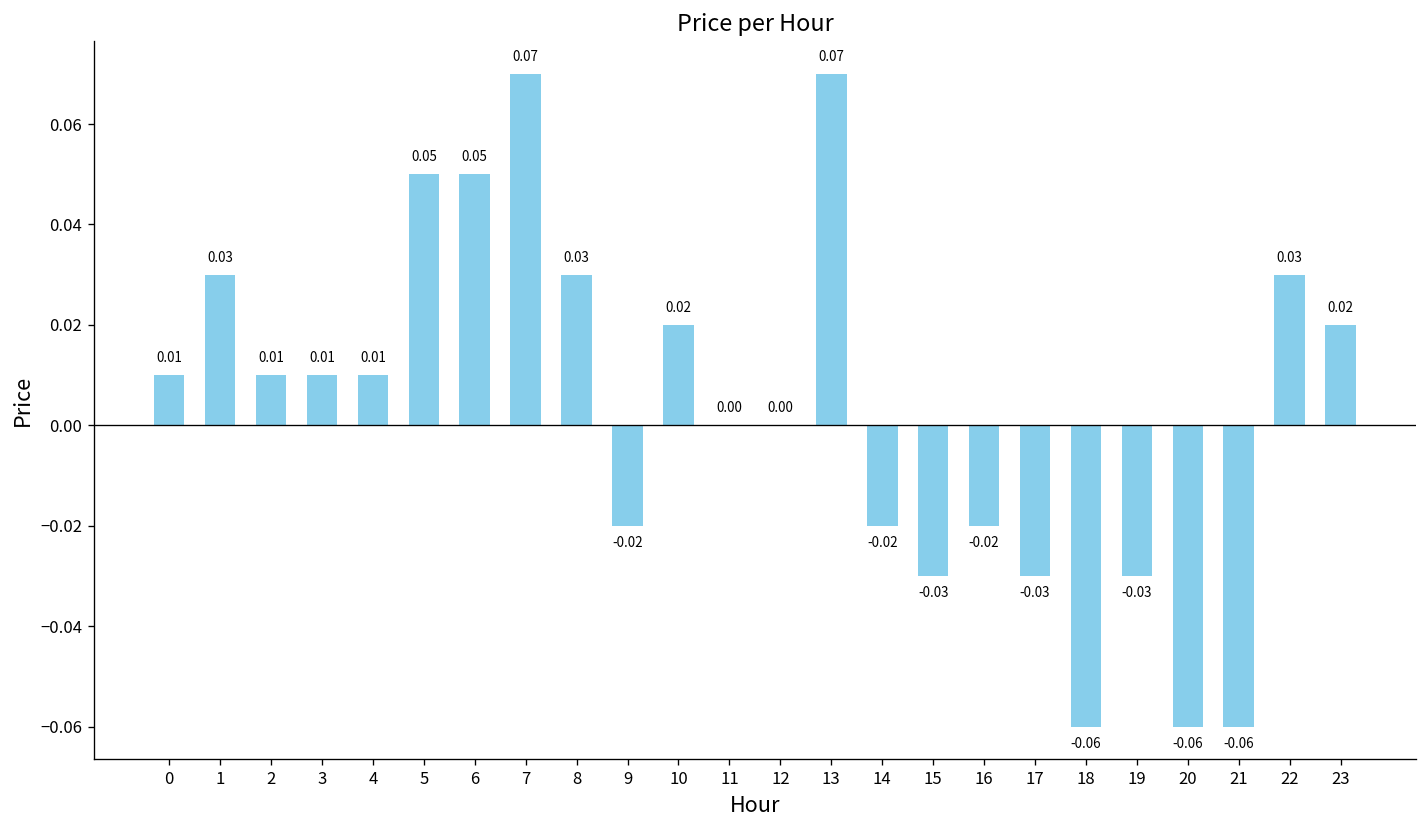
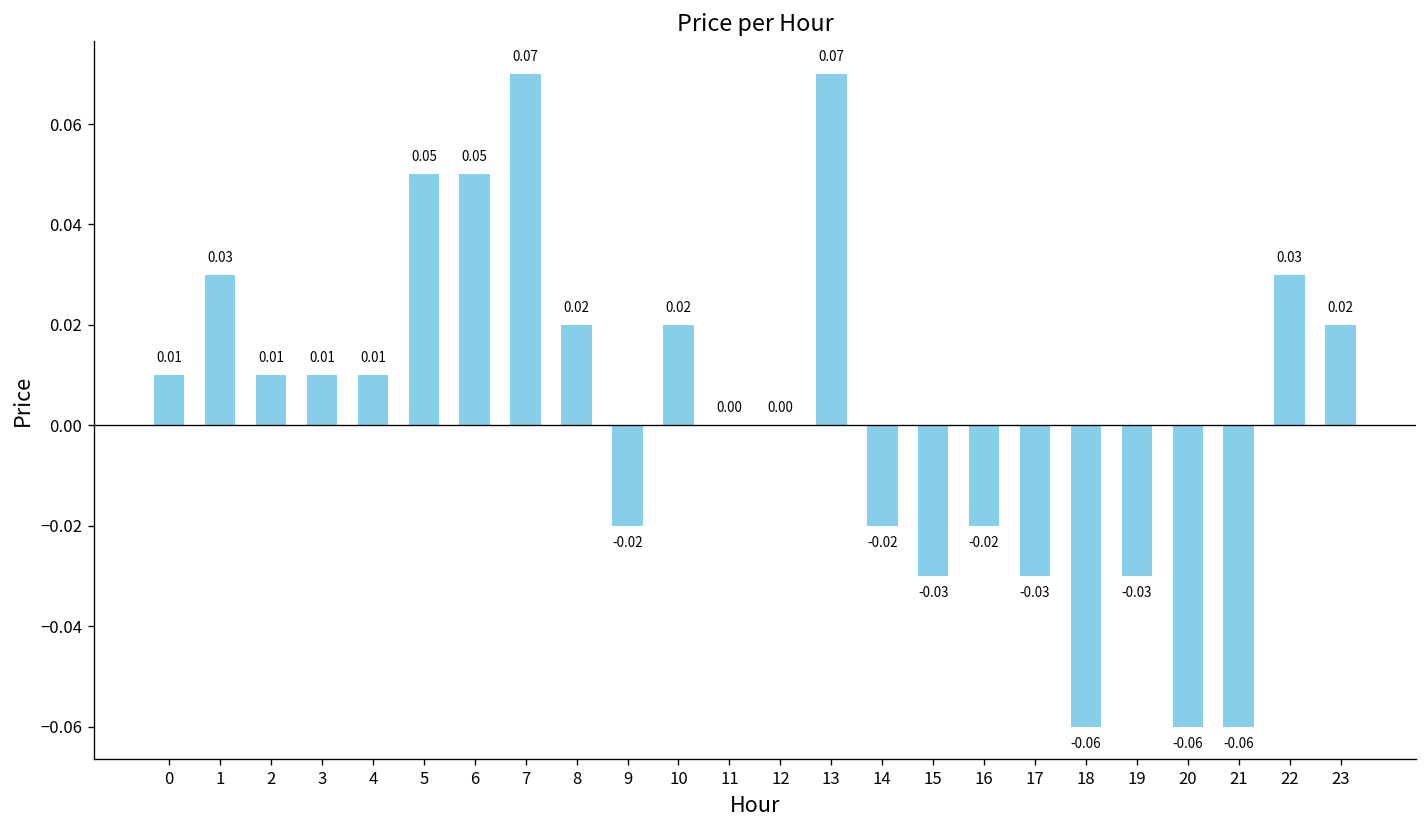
  {
    "0": 0.01,
    "1": 0.03,
    "2": 0.01,
    "3": 0.01,
    "4": 0.01,
    "5": 0.05,
    "6": 0.05,
    "7": 0.07,
-   "8": 0.03,
+   "8": 0.02,
    "9": -0.02,
    "10": 0.02,
    "11": 0.00,
    "12": 0.00,
    "13": 0.07,
    "14": -0.02,
    "15": -0.03,
    "16": -0.02,
    "17": -0.03,
    "18": -0.06,
    "19": -0.03,
    "20": -0.06,
    "21": -0.06,
    "22": 0.03,
    "23": 0.02
  }
